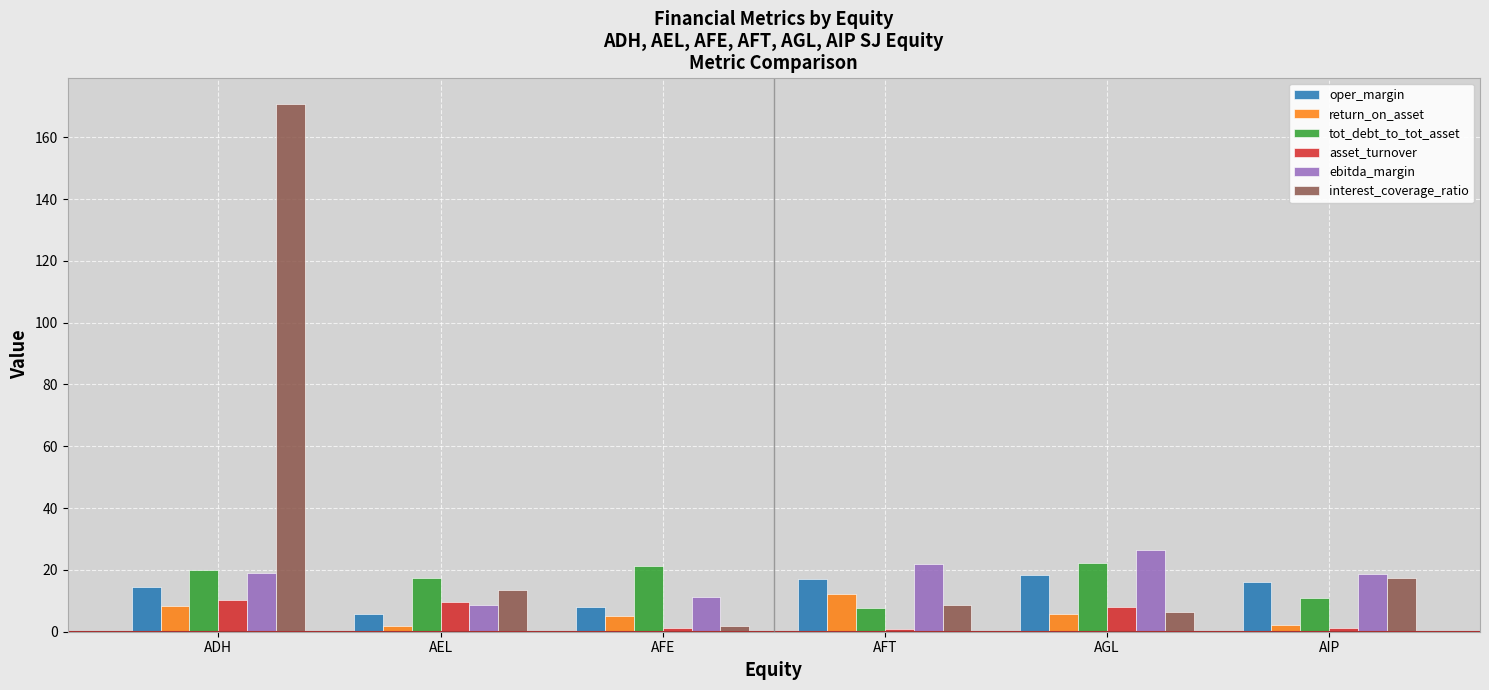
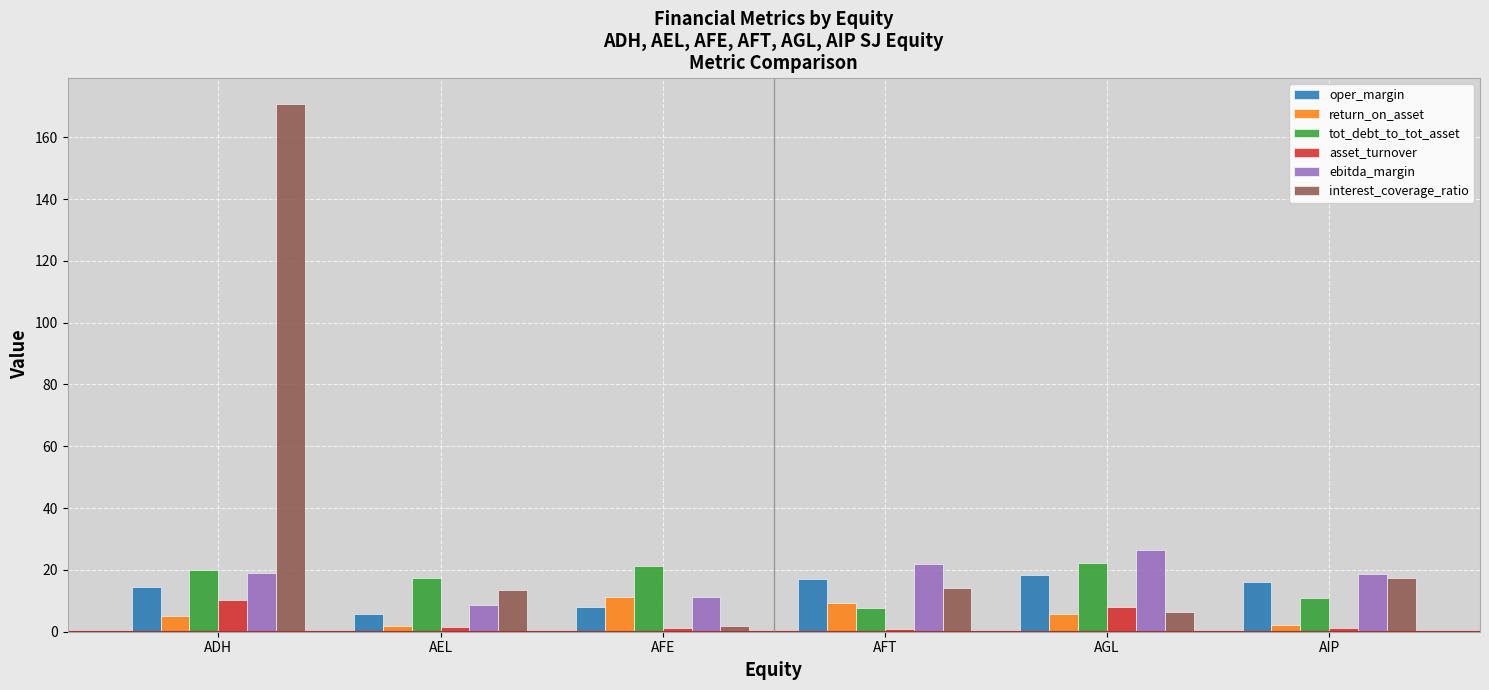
  {
    "oper_margin": {
      "ADH": 14,
      "AEL": 6,
      "AFE": 8,
      "AFT": 17,
      "AGL": 18,
      "AIP": 16
    },
    "return_on_asset": {
-     "ADH": 8,
+     "ADH": 5,
      "AEL": 2,
-     "AFE": 5,
-     "AFT": 12,
+     "AFE": 11,
+     "AFT": 9,
      "AGL": 6,
      "AIP": 2
    },
    "tot_debt_to_tot_asset": {
      "ADH": 20,
      "AEL": 17,
      "AFE": 21,
      "AFT": 8,
      "AGL": 22,
      "AIP": 11
    },
    "asset_turnover": {
      "ADH": 10,
-     "AEL": 10,
+     "AEL": 1,
      "AFE": 1,
      "AFT": 1,
      "AGL": 8,
      "AIP": 1
    },
    "ebitda_margin": {
      "ADH": 19,
      "AEL": 9,
      "AFE": 11,
      "AFT": 22,
      "AGL": 27,
      "AIP": 19
    },
    "interest_coverage_ratio": {
      "ADH": 171,
      "AEL": 14,
      "AFE": 2,
-     "AFT": 9,
+     "AFT": 14,
      "AGL": 6,
      "AIP": 17
    }
  }
